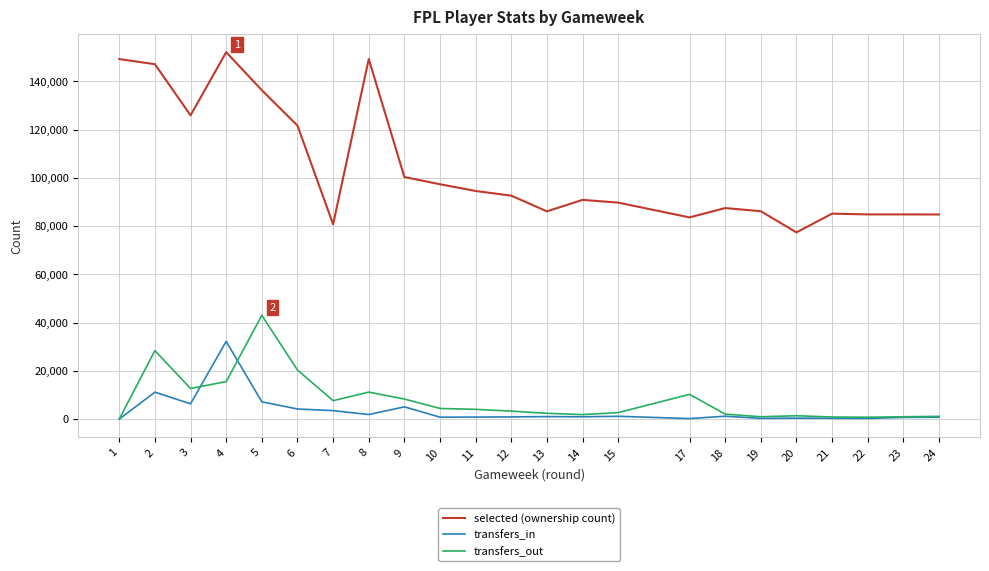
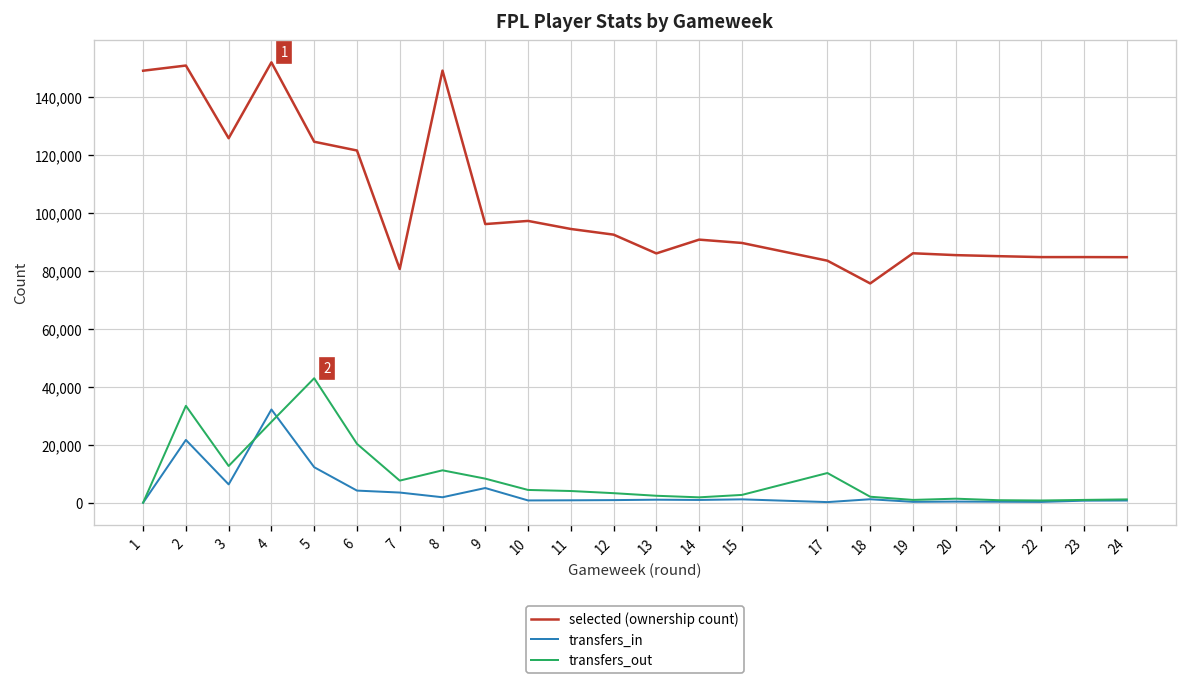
  {
    "selected (ownership count)": {
      "1": "149,000",
-     "2": "147,000",
+     "2": "151,000",
      "3": "126,000",
-     "5": "136,000",
+     "5": "125,000",
      "6": "122,000",
      "7": "81,000",
      "8": "149,000",
-     "9": "100,000",
+     "9": "96,000",
      "10": "97,000",
      "11": "95,000",
      "12": "93,000",
      "13": "86,000",
      "14": "91,000",
      "15": "90,000",
      "17": "84,000",
-     "18": "87,000",
+     "18": "76,000",
      "19": "86,000",
-     "20": "77,000",
+     "20": "85,000",
      "21": "85,000",
      "22": "85,000",
      "23": "85,000",
      "24": "85,000"
    },
    "transfers_in": {
-     "2": "11,000",
+     "2": "22,000",
      "3": "6,000",
      "4": "32,000",
-     "5": "7,000",
+     "5": "12,000",
      "6": "4,000",
      "7": "3,000",
      "8": "2,000",
      "9": "5,000",
      "10": "1,000",
      "11": "1,000",
      "12": "1,000",
      "13": "1,000",
      "15": "1,000",
      "17": "0"
    },
    "transfers_out": {
-     "2": "28,000",
+     "2": "33,000",
      "3": "13,000",
-     "4": "16,000",
+     "4": "28,000",
      "6": "20,000",
      "7": "8,000",
      "8": "11,000",
      "9": "8,000",
      "10": "4,000",
      "11": "4,000",
      "12": "3,000",
      "13": "2,000",
      "15": "3,000",
      "17": "10,000"
    }
  }
